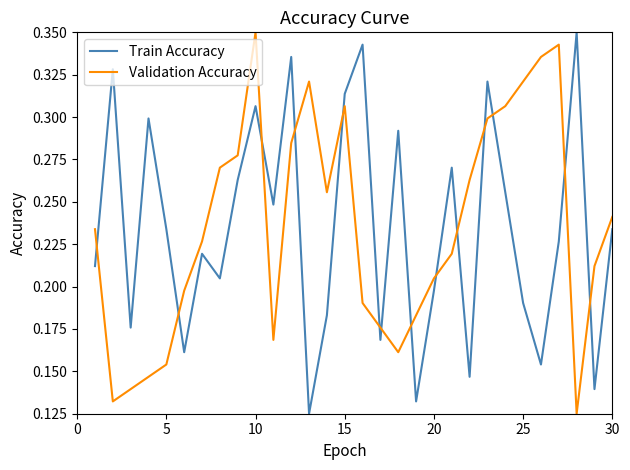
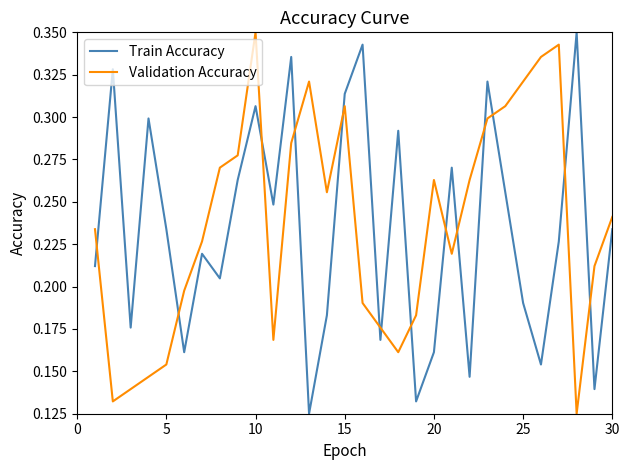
  {
    "Train Accuracy": {
      "5": 0.234,
      "10": 0.306,
      "15": 0.314,
-     "20": 0.198,
+     "20": 0.161,
      "25": 0.190,
      "30": 0.234
    },
    "Validation Accuracy": {
      "5": 0.154,
      "10": 0.350,
      "15": 0.306,
-     "20": 0.205,
+     "20": 0.263,
      "25": 0.321,
      "30": 0.241
    }
  }
